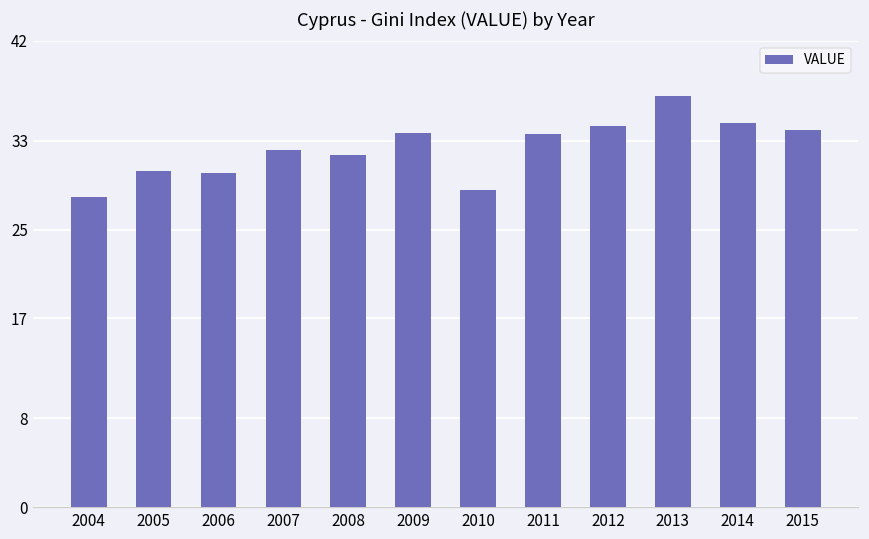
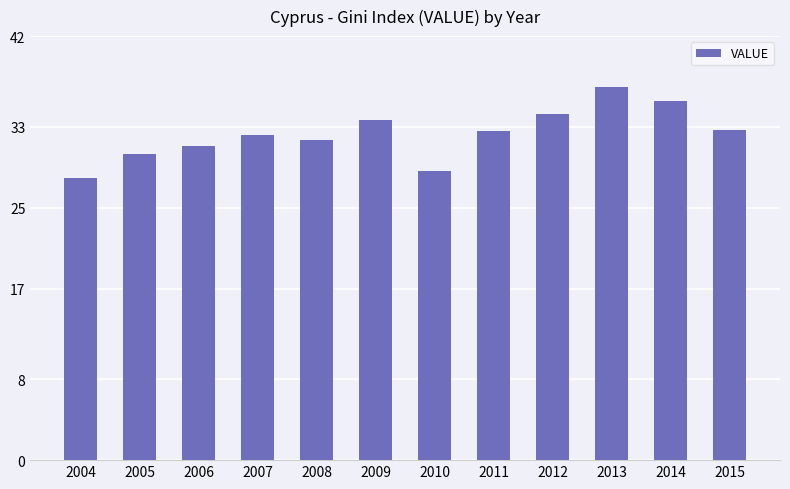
  {
    "2004": 27.9,
    "2005": 30.3,
-   "2006": 30.1,
+   "2006": 31.1,
    "2007": 32.2,
    "2008": 31.7,
    "2009": 33.7,
    "2010": 28.6,
-   "2011": 33.6,
+   "2011": 32.6,
    "2012": 34.3,
    "2013": 37.0,
-   "2014": 34.6,
-   "2015": 34.0
+   "2014": 35.6,
+   "2015": 32.7
  }
